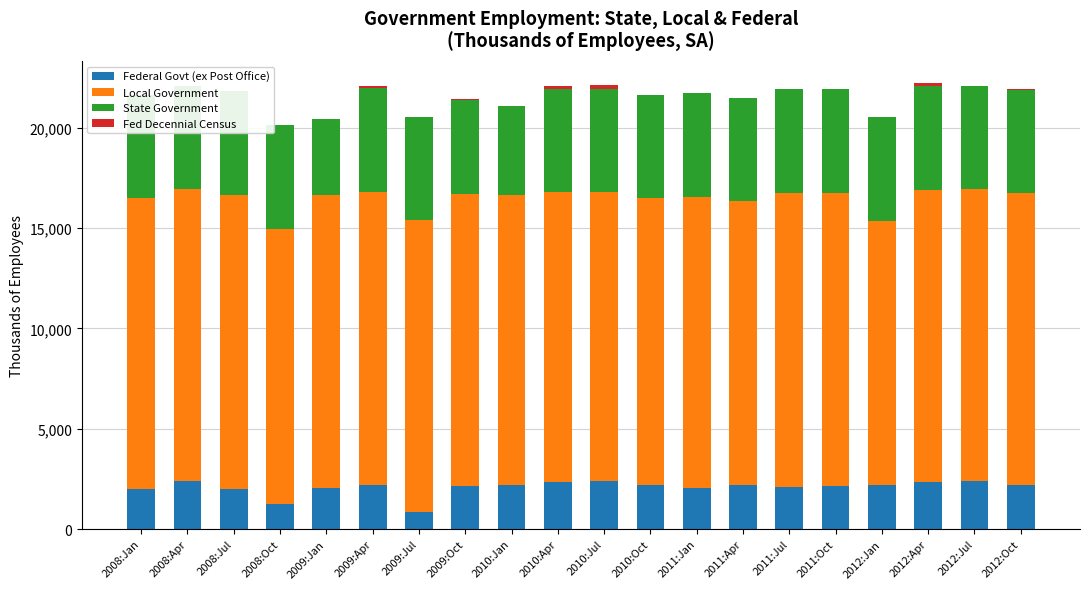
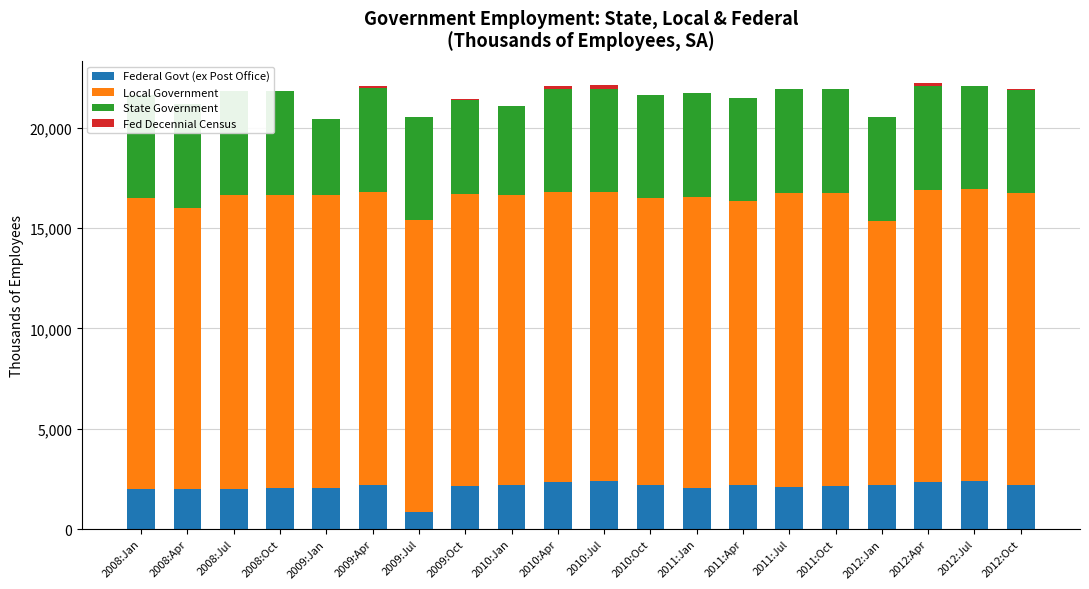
  {
    "Federal Govt (ex Post Office)": {
      "2008:Jan": "2,000",
-     "2008:Apr": "2,400",
+     "2008:Apr": "2,000",
      "2008:Jul": "2,000",
-     "2008:Oct": "1,200",
+     "2008:Oct": "2,000",
      "2009:Jan": "2,100",
      "2009:Apr": "2,200",
      "2009:Jul": "800",
      "2009:Oct": "2,200",
      "2010:Jan": "2,200",
      "2010:Apr": "2,300",
      "2010:Jul": "2,400",
      "2010:Oct": "2,200",
      "2011:Jan": "2,100",
      "2011:Apr": "2,200",
      "2011:Jul": "2,100",
      "2011:Oct": "2,200",
      "2012:Jan": "2,200",
      "2012:Apr": "2,300",
      "2012:Jul": "2,400",
      "2012:Oct": "2,200"
    },
    "Local Government": {
      "2008:Jan": "14,500",
-     "2008:Apr": "14,500",
+     "2008:Apr": "14,000",
      "2008:Jul": "14,600",
-     "2008:Oct": "13,700",
+     "2008:Oct": "14,600",
      "2009:Jan": "14,600",
      "2009:Apr": "14,600",
      "2009:Jul": "14,600",
      "2009:Oct": "14,500",
      "2010:Jan": "14,500",
      "2010:Apr": "14,400",
      "2010:Jul": "14,400",
      "2010:Oct": "14,300",
      "2011:Jan": "14,500",
      "2011:Apr": "14,100",
      "2011:Jul": "14,600",
      "2011:Oct": "14,600",
      "2012:Jan": "13,200",
      "2012:Apr": "14,600",
      "2012:Jul": "14,600",
      "2012:Oct": "14,500"
    },
    "State Government": {
      "2008:Oct": "5,200",
      "2009:Jan": "3,800",
      "2009:Apr": "5,200",
      "2009:Jul": "5,100",
      "2009:Oct": "4,700",
      "2010:Jan": "4,400",
      "2010:Apr": "5,100",
      "2010:Jul": "5,100",
      "2010:Oct": "5,100",
      "2011:Jan": "5,100",
      "2011:Apr": "5,200",
      "2011:Jul": "5,200",
      "2011:Oct": "5,200",
      "2012:Jan": "5,200",
      "2012:Apr": "5,200",
      "2012:Jul": "5,100",
      "2012:Oct": "5,200"
    },
    "Fed Decennial Census": {
      "2008:Oct": "0",
      "2009:Apr": "100",
      "2010:Apr": "200",
      "2010:Jul": "200",
      "2011:Jan": "0",
      "2011:Apr": "0",
      "2011:Jul": "0",
      "2011:Oct": "0",
      "2012:Apr": "100"
    }
  }
